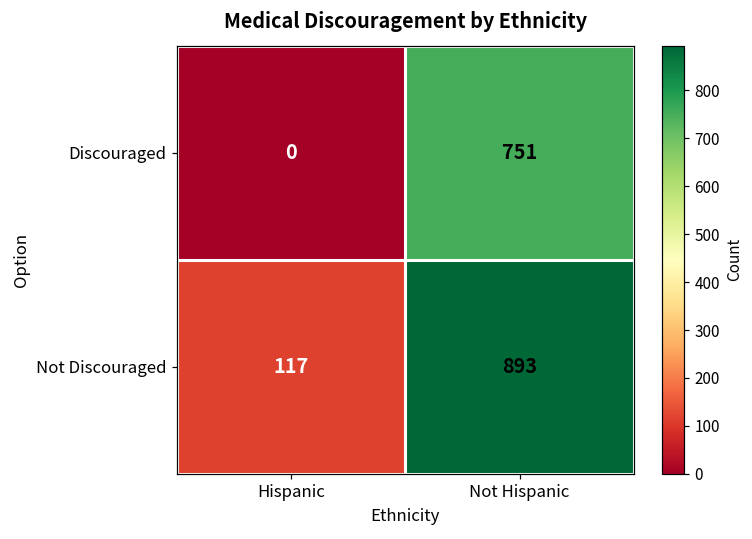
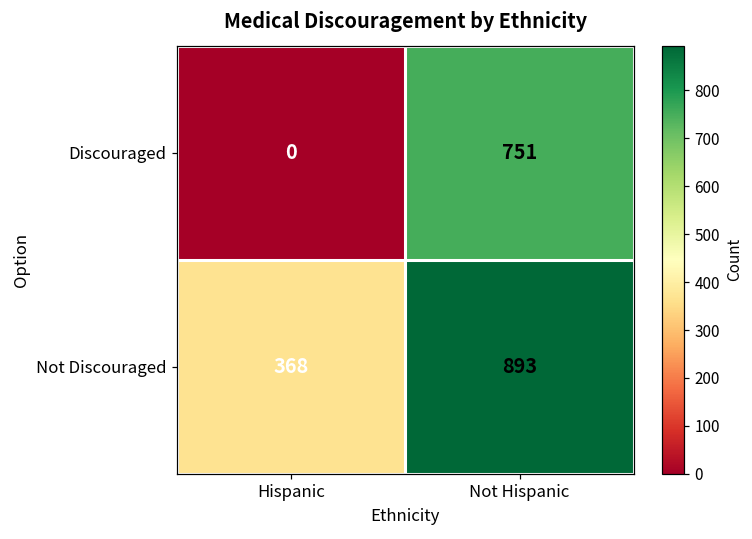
  {
    "Discouraged": {
      "Hispanic": 0,
      "Not Hispanic": 751
    },
    "Not Discouraged": {
-     "Hispanic": 117,
+     "Hispanic": 368,
      "Not Hispanic": 893
    }
  }
